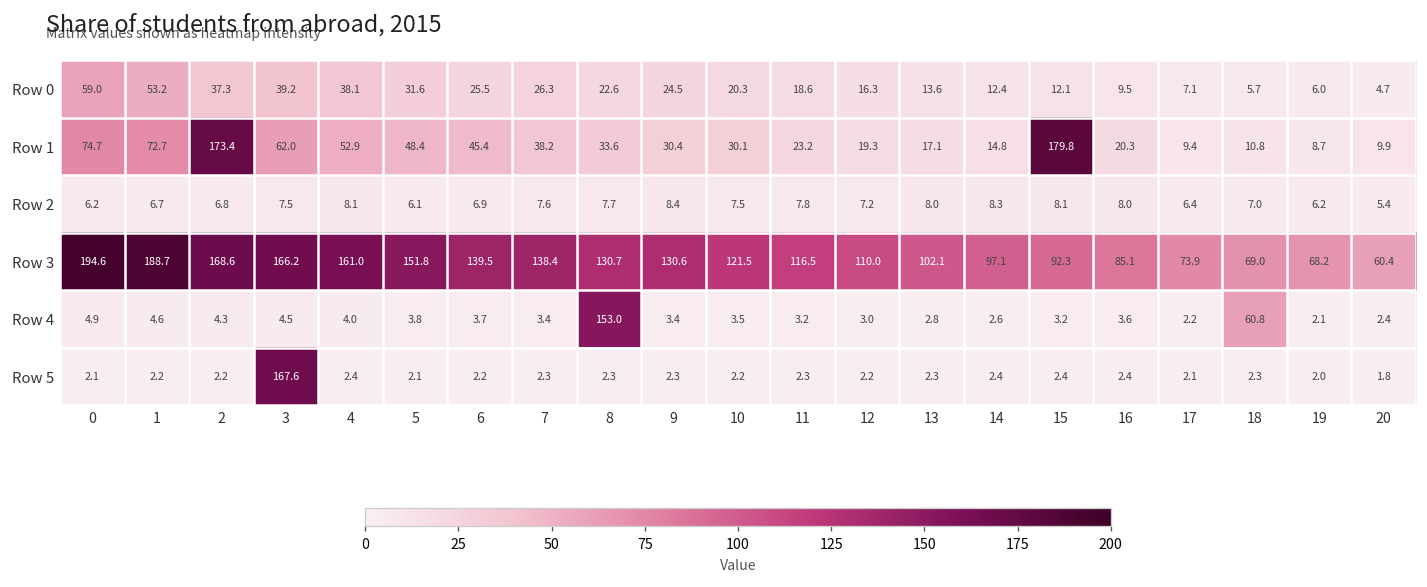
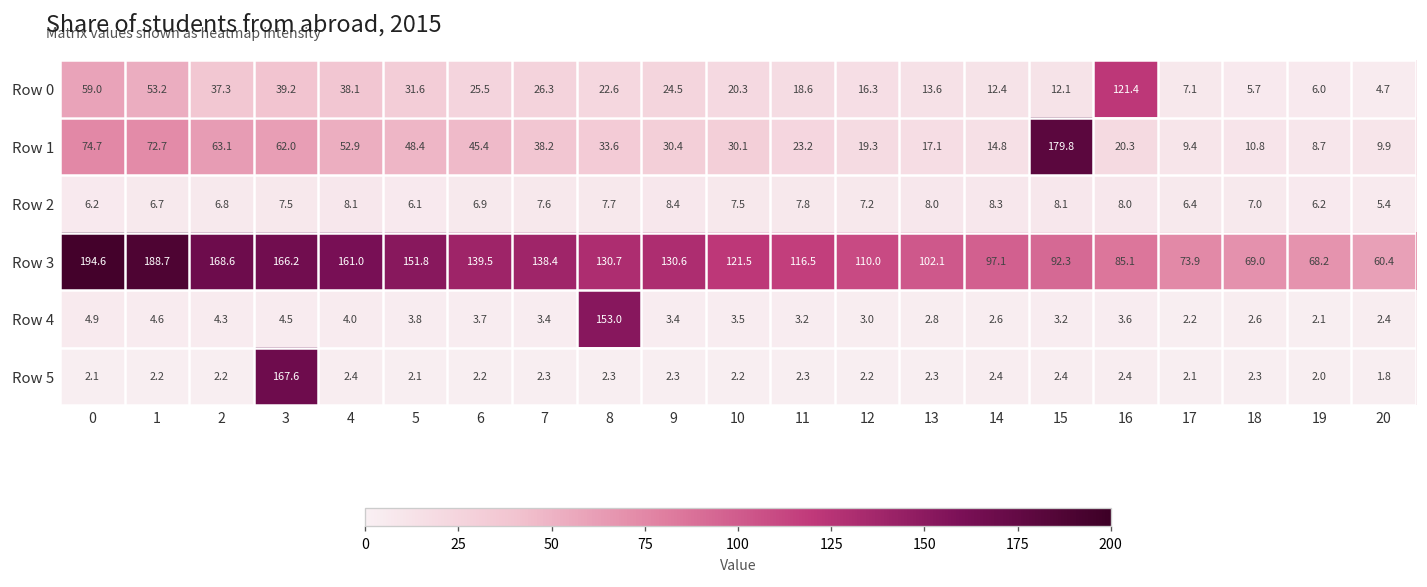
  {
    "Row 0": {
      "0": 59.0,
      "1": 53.2,
      "2": 37.3,
      "3": 39.2,
      "4": 38.1,
      "5": 31.6,
      "6": 25.5,
      "7": 26.3,
      "8": 22.6,
      "9": 24.5,
      "10": 20.3,
      "11": 18.6,
      "12": 16.3,
      "13": 13.6,
      "14": 12.4,
      "15": 12.1,
-     "16": 9.5,
+     "16": 121.4,
      "17": 7.1,
      "18": 5.7,
      "19": 6.0,
      "20": 4.7
    },
    "Row 1": {
      "0": 74.7,
      "1": 72.7,
-     "2": 173.4,
+     "2": 63.1,
      "3": 62.0,
      "4": 52.9,
      "5": 48.4,
      "6": 45.4,
      "7": 38.2,
      "8": 33.6,
      "9": 30.4,
      "10": 30.1,
      "11": 23.2,
      "12": 19.3,
      "13": 17.1,
      "14": 14.8,
      "15": 179.8,
      "16": 20.3,
      "17": 9.4,
      "18": 10.8,
      "19": 8.7,
      "20": 9.9
    },
    "Row 2": {
      "0": 6.2,
      "1": 6.7,
      "2": 6.8,
      "3": 7.5,
      "4": 8.1,
      "5": 6.1,
      "6": 6.9,
      "7": 7.6,
      "8": 7.7,
      "9": 8.4,
      "10": 7.5,
      "11": 7.8,
      "12": 7.2,
      "13": 8.0,
      "14": 8.3,
      "15": 8.1,
      "16": 8.0,
      "17": 6.4,
      "18": 7.0,
      "19": 6.2,
      "20": 5.4
    },
    "Row 3": {
      "0": 194.6,
      "1": 188.7,
      "2": 168.6,
      "3": 166.2,
      "4": 161.0,
      "5": 151.8,
      "6": 139.5,
      "7": 138.4,
      "8": 130.7,
      "9": 130.6,
      "10": 121.5,
      "11": 116.5,
      "12": 110.0,
      "13": 102.1,
      "14": 97.1,
      "15": 92.3,
      "16": 85.1,
      "17": 73.9,
      "18": 69.0,
      "19": 68.2,
      "20": 60.4
    },
    "Row 4": {
      "0": 4.9,
      "1": 4.6,
      "2": 4.3,
      "3": 4.5,
      "4": 4.0,
      "5": 3.8,
      "6": 3.7,
      "7": 3.4,
      "8": 153.0,
      "9": 3.4,
      "10": 3.5,
      "11": 3.2,
      "12": 3.0,
      "13": 2.8,
      "14": 2.6,
      "15": 3.2,
      "16": 3.6,
      "17": 2.2,
-     "18": 60.8,
+     "18": 2.6,
      "19": 2.1,
      "20": 2.4
    },
    "Row 5": {
      "0": 2.1,
      "1": 2.2,
      "2": 2.2,
      "3": 167.6,
      "4": 2.4,
      "5": 2.1,
      "6": 2.2,
      "7": 2.3,
      "8": 2.3,
      "9": 2.3,
      "10": 2.2,
      "11": 2.3,
      "12": 2.2,
      "13": 2.3,
      "14": 2.4,
      "15": 2.4,
      "16": 2.4,
      "17": 2.1,
      "18": 2.3,
      "19": 2.0,
      "20": 1.8
    }
  }
